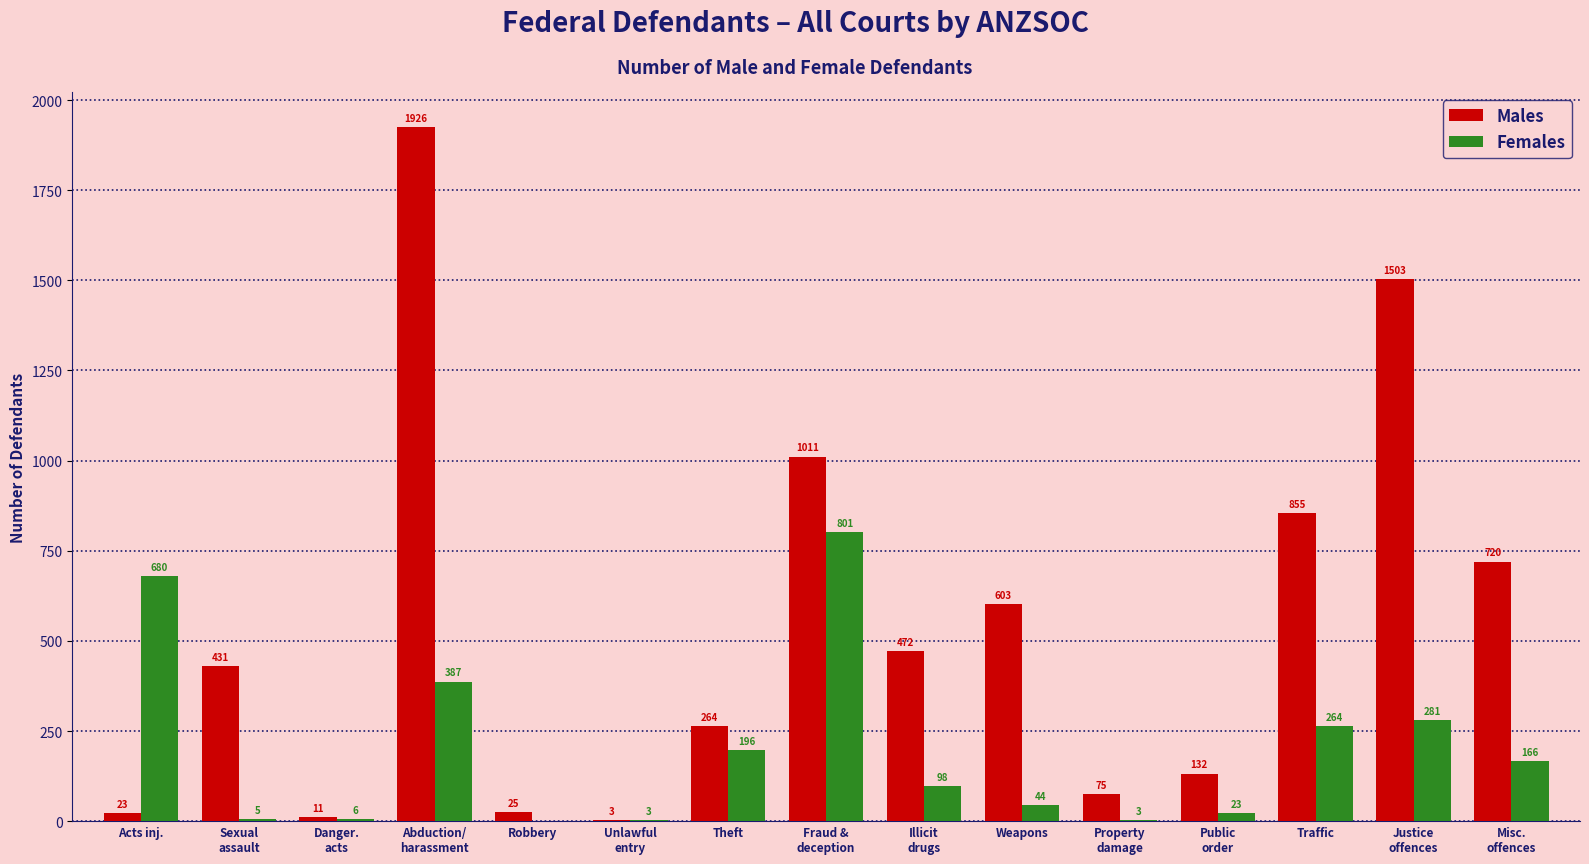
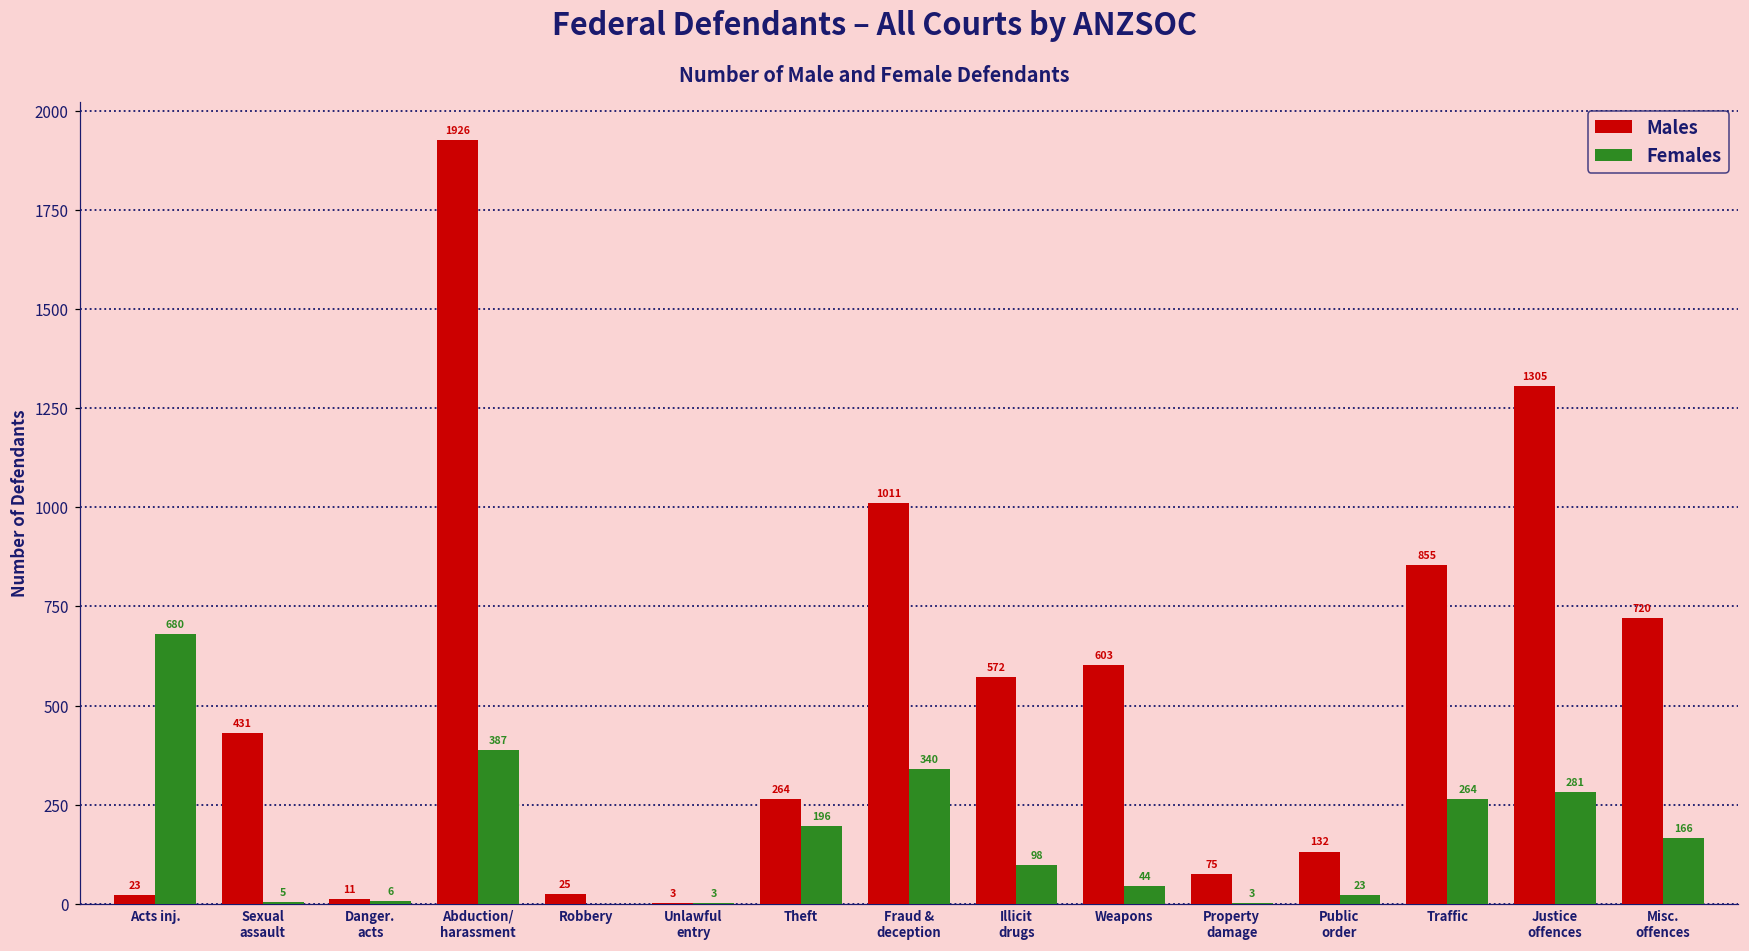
  {
    "Males": {
      "Acts inj.": 23,
      "Sexual assault": 431,
      "Danger. acts": 11,
      "Abduction/ harassment": 1926,
      "Robbery": 25,
      "Unlawful entry": 3,
      "Theft": 264,
      "Fraud & deception": 1011,
-     "Illicit drugs": 472,
+     "Illicit drugs": 572,
      "Weapons": 603,
      "Property damage": 75,
      "Public order": 132,
      "Traffic": 855,
-     "Justice offences": 1503,
+     "Justice offences": 1305,
      "Misc. offences": 720
    },
    "Females": {
      "Acts inj.": 680,
      "Sexual assault": 5,
      "Danger. acts": 6,
      "Abduction/ harassment": 387,
      "Unlawful entry": 3,
      "Theft": 196,
-     "Fraud & deception": 801,
+     "Fraud & deception": 340,
      "Illicit drugs": 98,
      "Weapons": 44,
      "Property damage": 3,
      "Public order": 23,
      "Traffic": 264,
      "Justice offences": 281,
      "Misc. offences": 166
    }
  }
